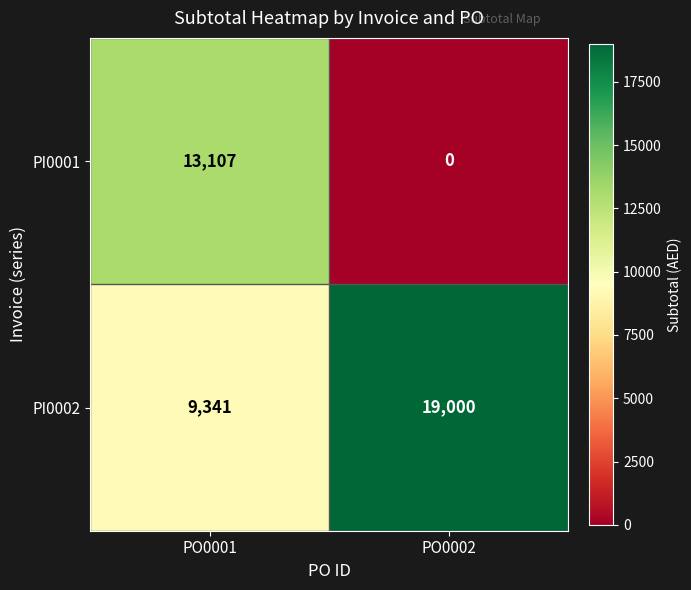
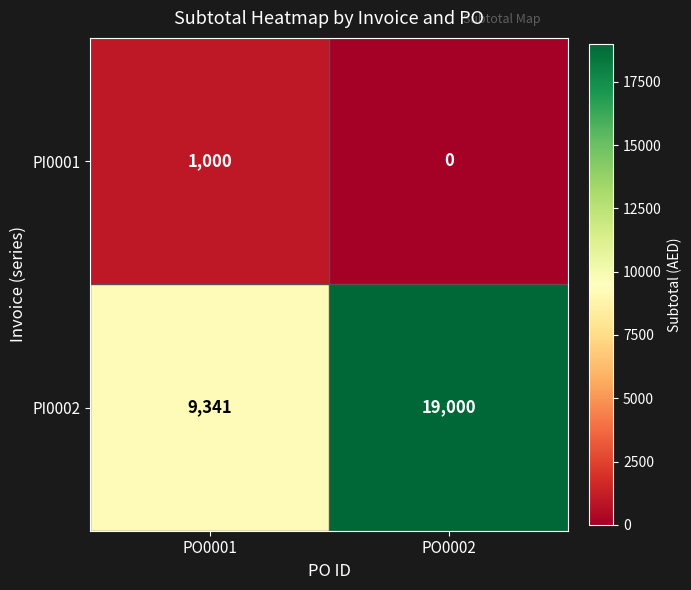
  {
    "PI0001": {
-     "PO0001": "13,107",
+     "PO0001": "1,000",
      "PO0002": "0"
    },
    "PI0002": {
      "PO0001": "9,341",
      "PO0002": "19,000"
    }
  }
